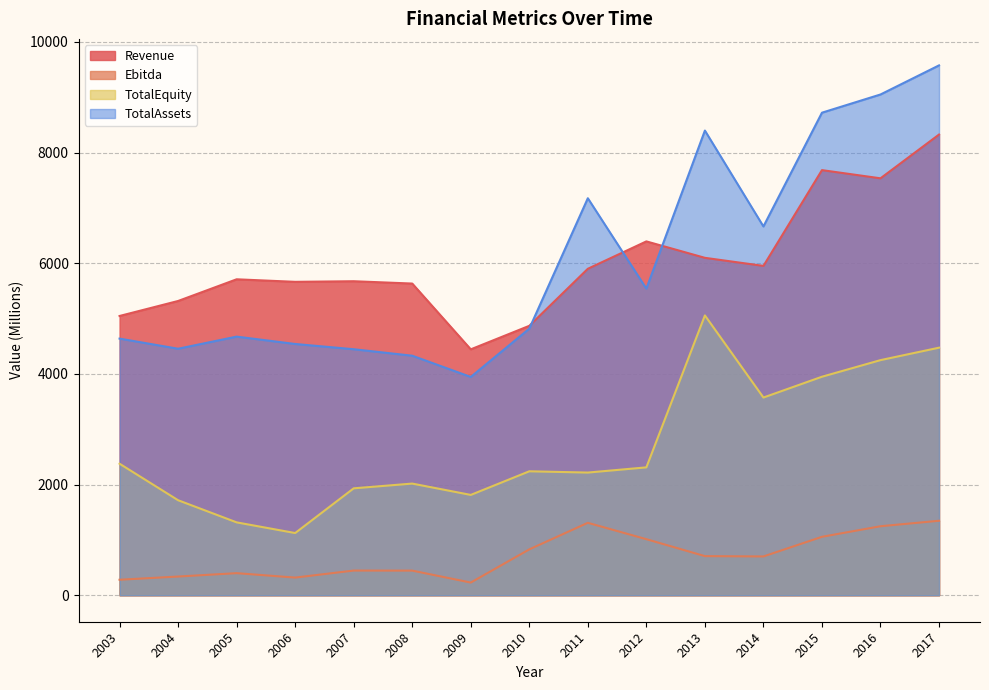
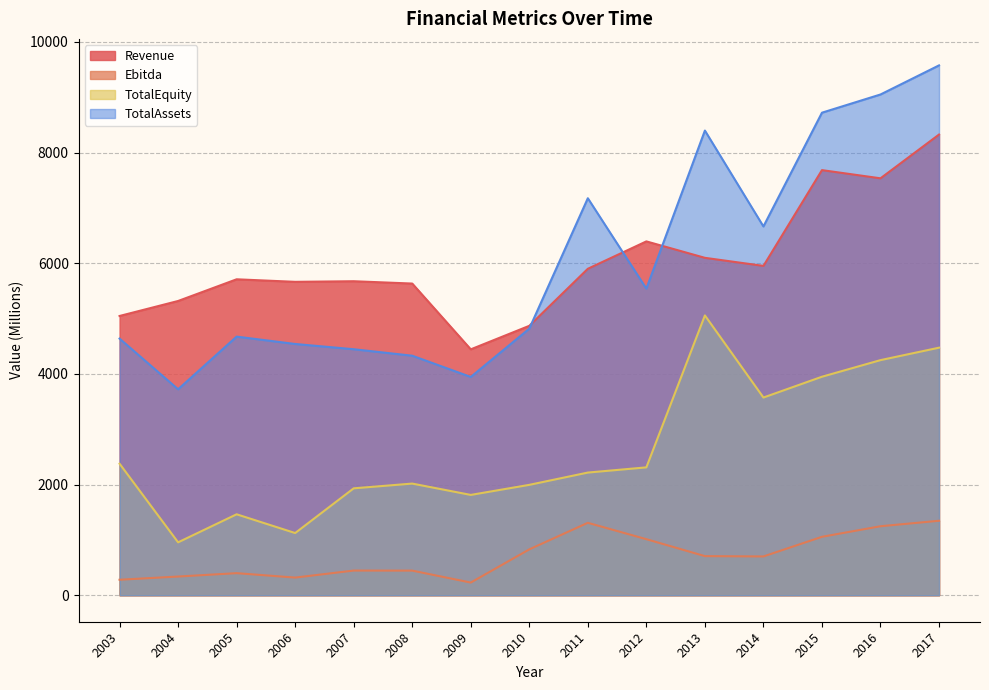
  {
    "TotalEquity": {
      "2003": 2400,
-     "2004": 1700,
-     "2005": 1300,
+     "2004": 1000,
+     "2005": 1500,
      "2006": 1100,
      "2007": 1900,
      "2008": 2000,
      "2009": 1800,
-     "2010": 2200,
+     "2010": 2000,
      "2011": 2200,
      "2012": 2300,
      "2013": 5100,
      "2014": 3600,
      "2015": 3900,
      "2016": 4200,
      "2017": 4500
    },
    "TotalAssets": {
      "2003": 4600,
-     "2004": 4500,
+     "2004": 3700,
      "2005": 4700,
      "2006": 4500,
      "2007": 4400,
      "2008": 4300,
      "2009": 3900,
      "2010": 4800,
      "2011": 7200,
      "2012": 5500,
      "2013": 8400,
      "2014": 6700,
      "2015": 8700,
      "2016": 9100,
      "2017": 9600
    }
  }
